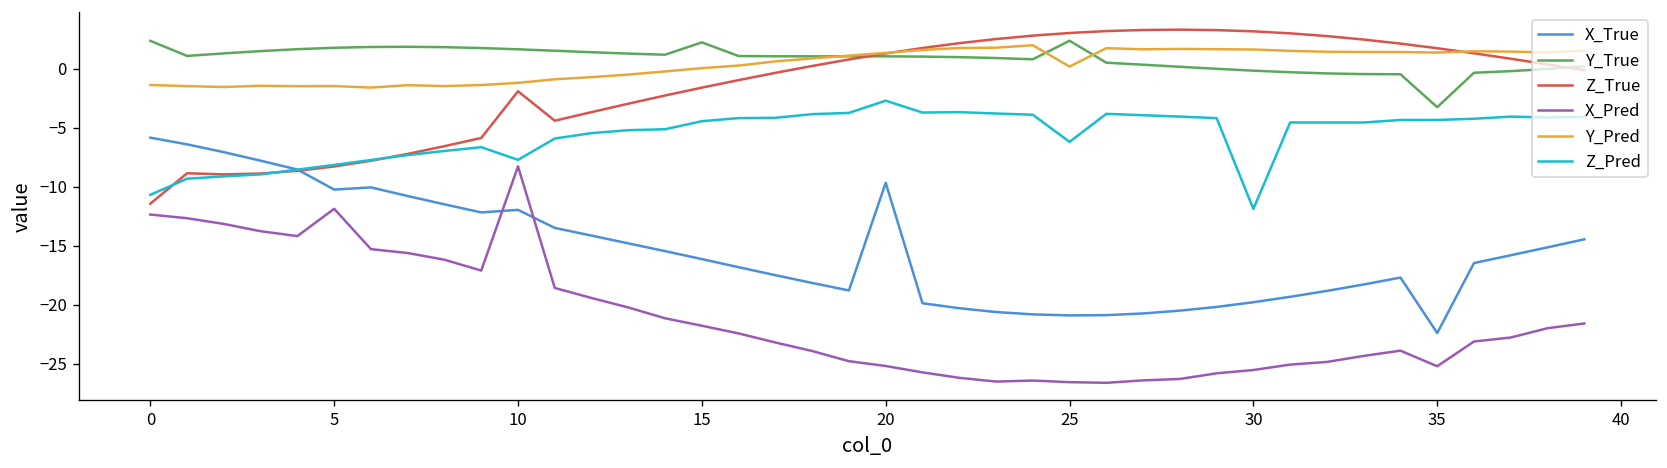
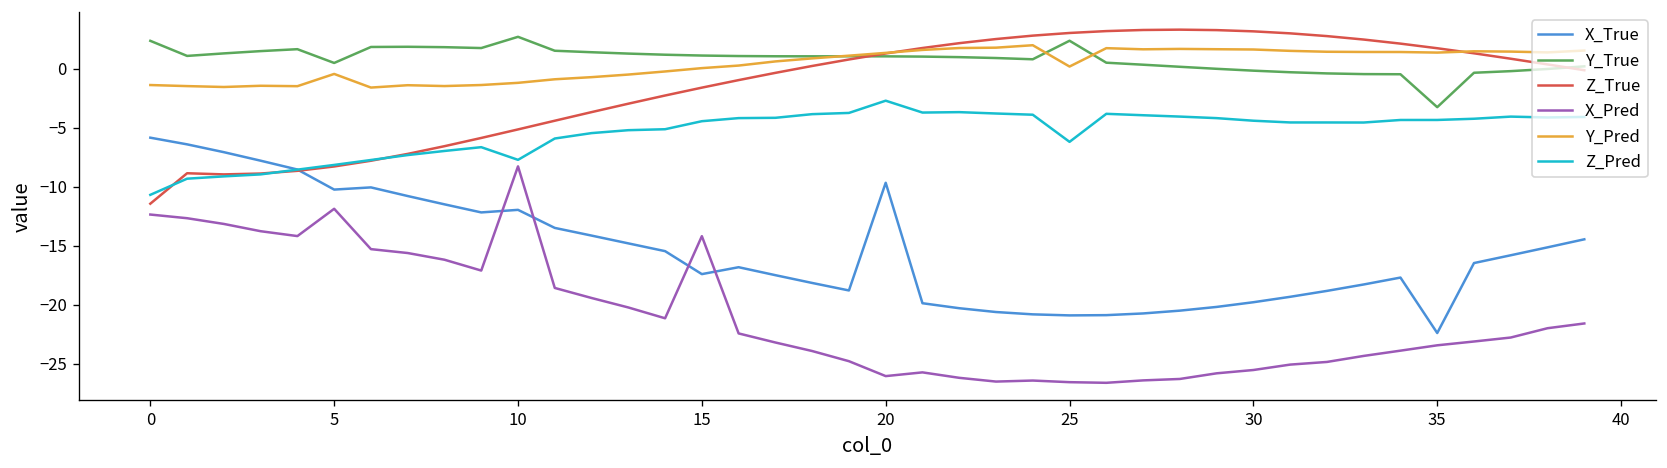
  {
    "X_True": {
      "0": -6,
      "5": -10,
      "10": -12,
-     "15": -16,
+     "15": -17,
      "20": -10,
      "25": -21,
      "30": -20,
      "35": -22
    },
    "Y_True": {
      "0": 2,
-     "5": 2,
-     "10": 2,
-     "15": 2,
+     "5": 1,
+     "10": 3,
+     "15": 1,
      "25": 2,
      "30": 0,
      "35": -3
    },
    "Z_True": {
      "0": -11,
-     "10": -2,
+     "10": -5,
      "15": -2,
      "25": 3,
      "30": 3,
      "35": 2
    },
    "X_Pred": {
      "0": -12,
      "5": -12,
      "10": -8,
-     "15": -22,
-     "20": -25,
+     "15": -14,
+     "20": -26,
      "25": -27,
      "30": -26,
-     "35": -25
+     "35": -23
    },
    "Y_Pred": {
      "0": -1,
-     "5": -1,
+     "5": 0,
      "10": -1,
      "15": 0,
      "25": 0,
      "30": 2,
      "35": 1
    },
    "Z_Pred": {
      "0": -11,
      "10": -8,
      "15": -4,
      "20": -3,
      "25": -6,
-     "30": -12,
+     "30": -4,
      "35": -4
    }
  }
